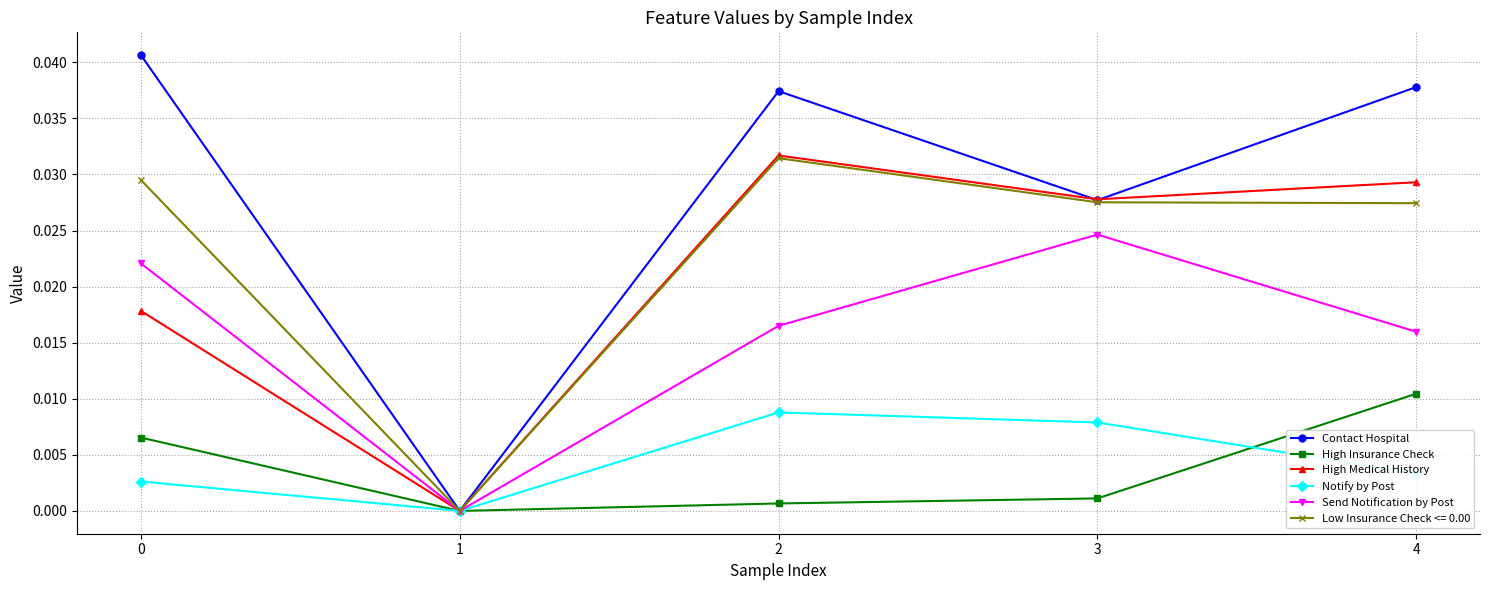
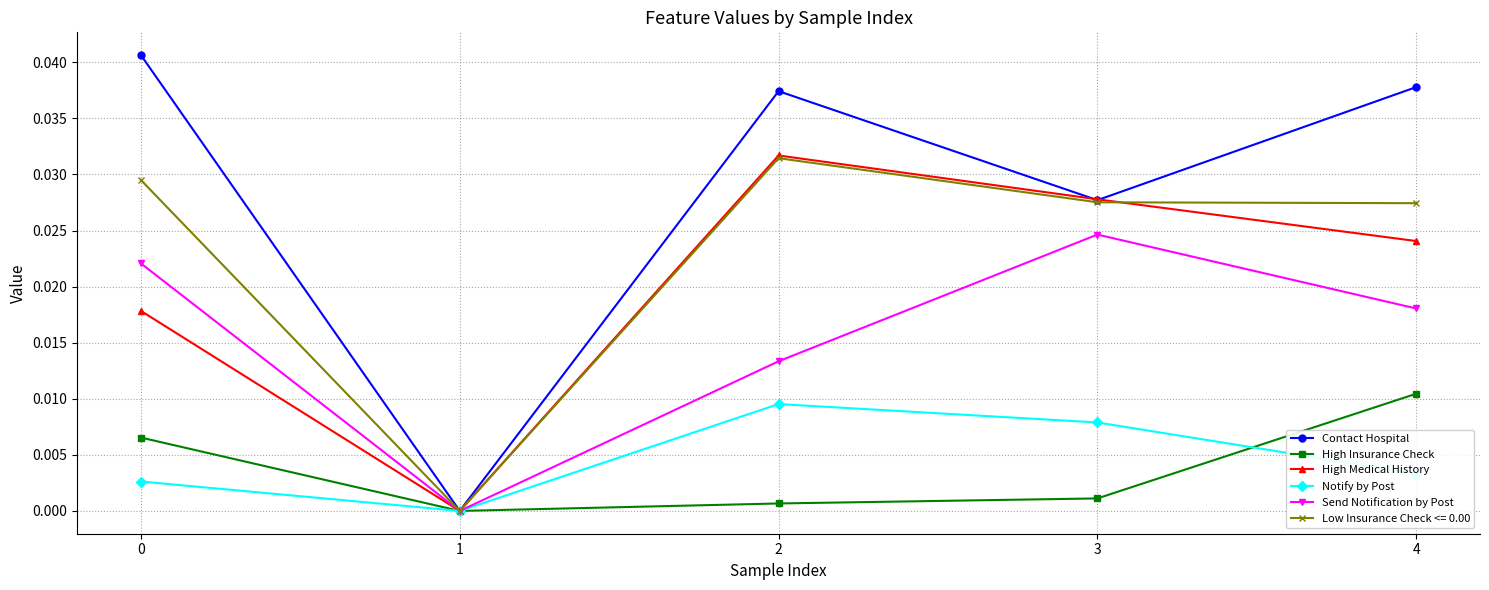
  {
    "Contact Hospital": {
      "0": 0.0406,
      "2": 0.0374,
      "4": 0.0378
    },
    "High Insurance Check": {
      "0": 0.0065,
      "2": 0.0007,
      "3": 0.0011,
      "4": 0.0105
    },
    "High Medical History": {
      "0": 0.0178,
      "2": 0.0317,
-     "4": 0.0293
+     "4": 0.0241
    },
    "Notify by Post": {
      "0": 0.0026,
-     "2": 0.0088,
+     "2": 0.0095,
      "3": 0.0079
    },
    "Send Notification by Post": {
      "0": 0.0221,
-     "2": 0.0165,
+     "2": 0.0133,
      "3": 0.0246,
-     "4": 0.0160
+     "4": 0.0181
    },
    "Low Insurance Check <= 0.00": {
      "0": 0.0295,
      "2": 0.0315,
      "4": 0.0274
    }
  }
